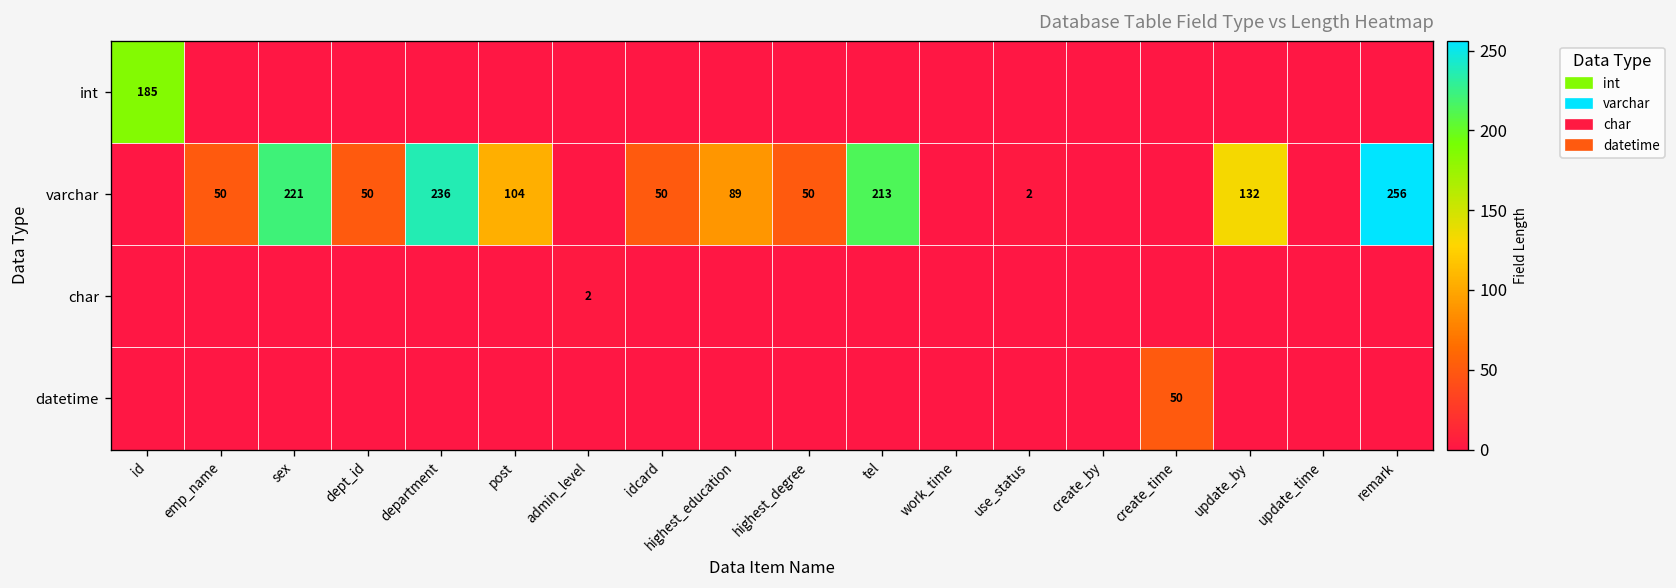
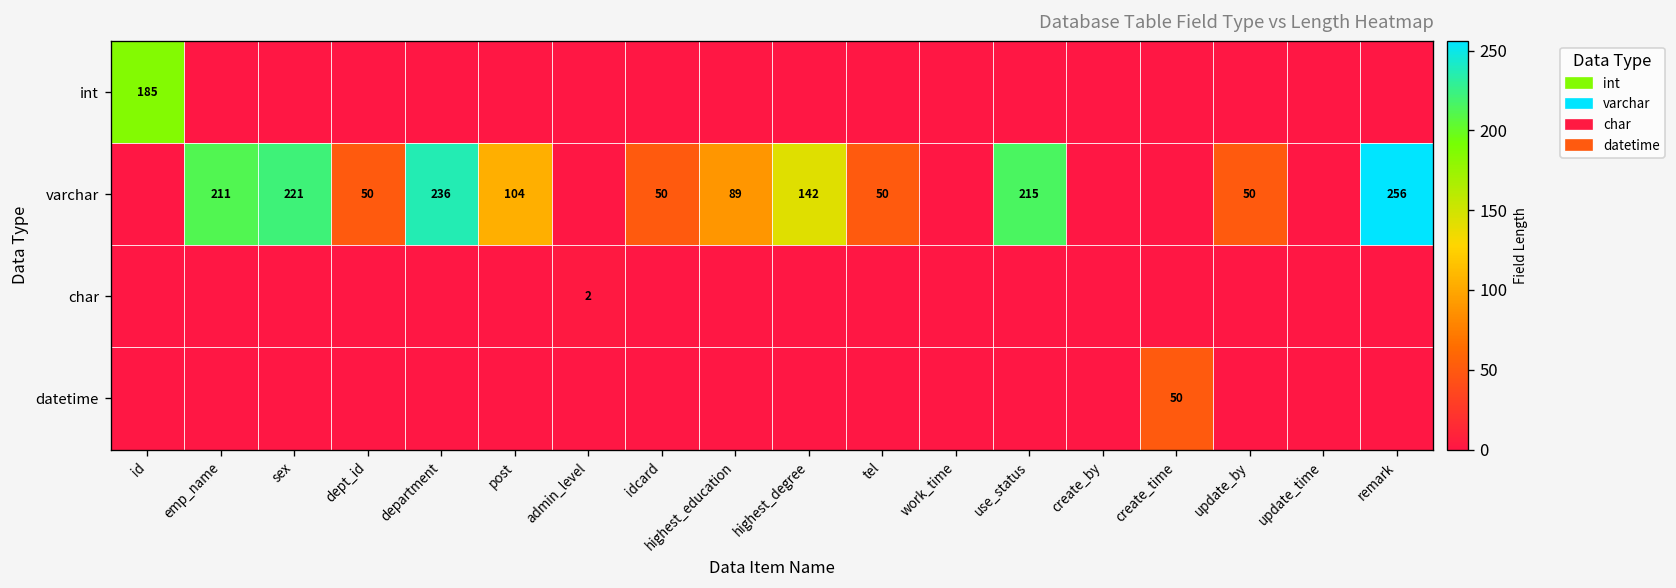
  {
    "int": {
      "id": 185
    },
    "varchar": {
-     "emp_name": 50,
+     "emp_name": 211,
      "sex": 221,
      "dept_id": 50,
      "department": 236,
      "post": 104,
      "idcard": 50,
      "highest_education": 89,
-     "highest_degree": 50,
-     "tel": 213,
-     "use_status": 2,
-     "update_by": 132,
+     "highest_degree": 142,
+     "tel": 50,
+     "use_status": 215,
+     "update_by": 50,
      "remark": 256
    },
    "char": {
      "admin_level": 2
    },
    "datetime": {
      "create_time": 50
    }
  }
